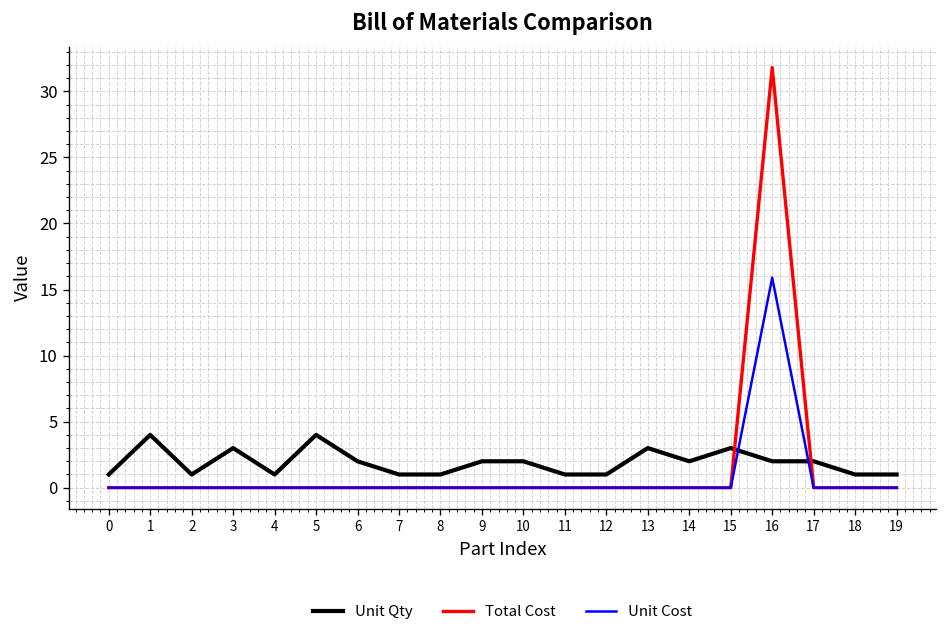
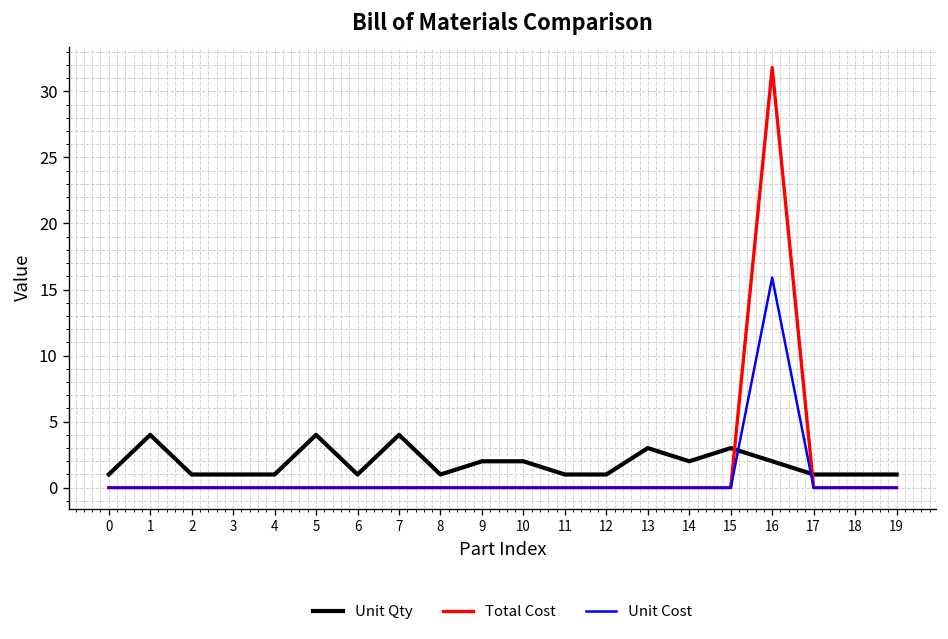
  {
    "Unit Qty": {
      "0": 1,
      "1": 4,
      "2": 1,
-     "3": 3,
+     "3": 1,
      "4": 1,
      "5": 4,
-     "6": 2,
-     "7": 1,
+     "6": 1,
+     "7": 4,
      "8": 1,
      "9": 2,
      "10": 2,
      "11": 1,
      "12": 1,
      "13": 3,
      "14": 2,
      "15": 3,
      "16": 2,
-     "17": 2,
+     "17": 1,
      "18": 1,
      "19": 1
    },
    "Total Cost": {
      "16": 32
    },
    "Unit Cost": {
      "16": 16
    }
  }
